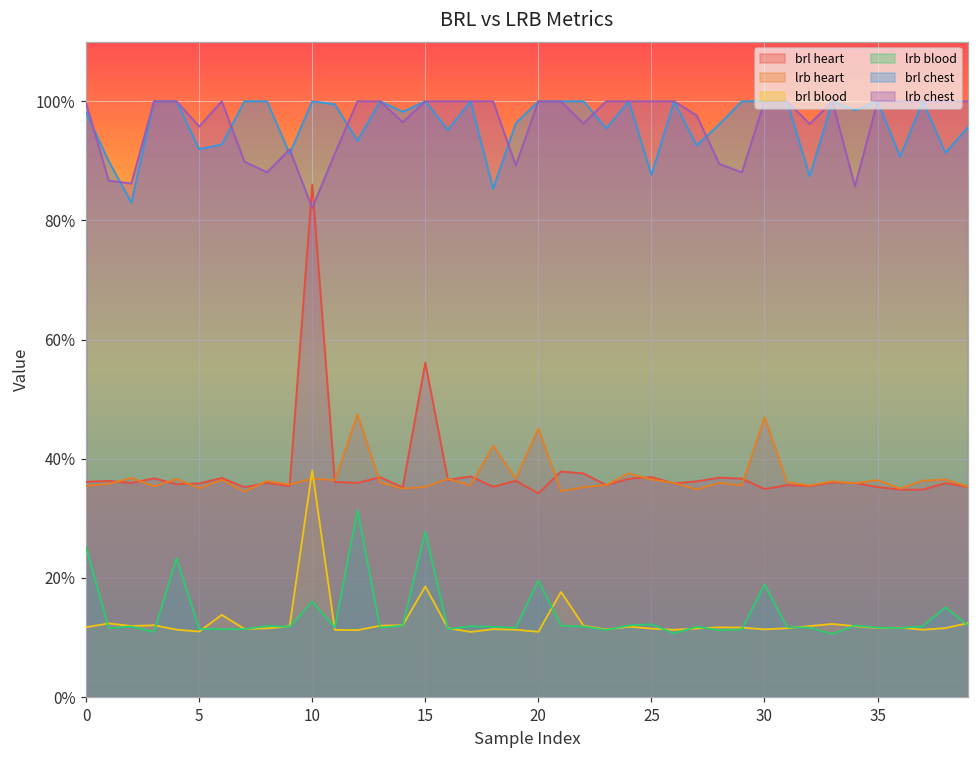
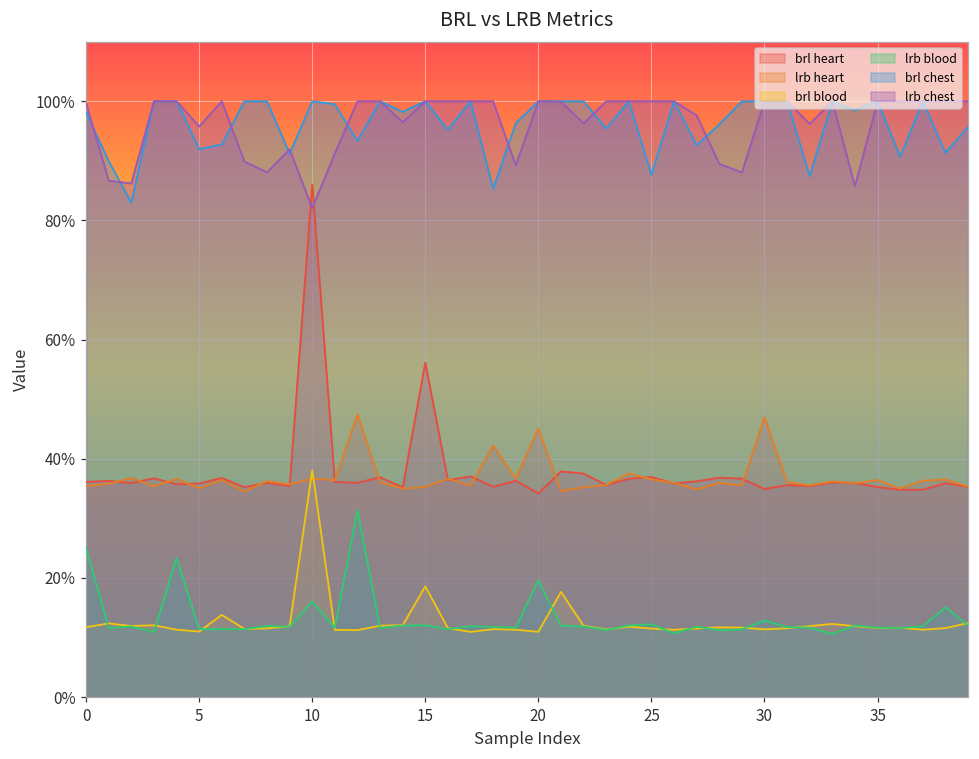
  {
    "lrb blood": {
      "0": "25%",
      "10": "16%",
-     "15": "28%",
+     "15": "12%",
      "20": "20%",
      "25": "12%",
-     "30": "19%"
+     "30": "13%"
    },
    "brl chest": {
      "0": "98%",
      "5": "92%",
      "10": "100%",
      "25": "88%"
    },
    "lrb chest": {
      "0": "100%",
      "5": "96%",
      "10": "82%",
      "25": "100%"
    }
  }
